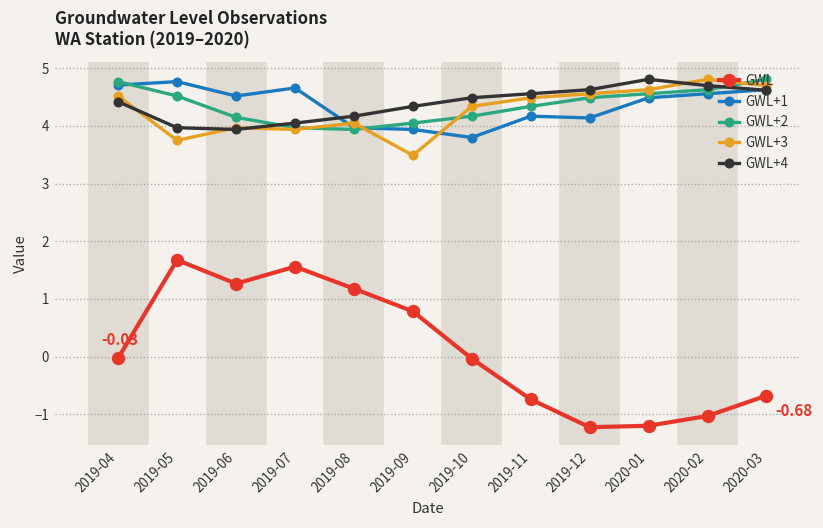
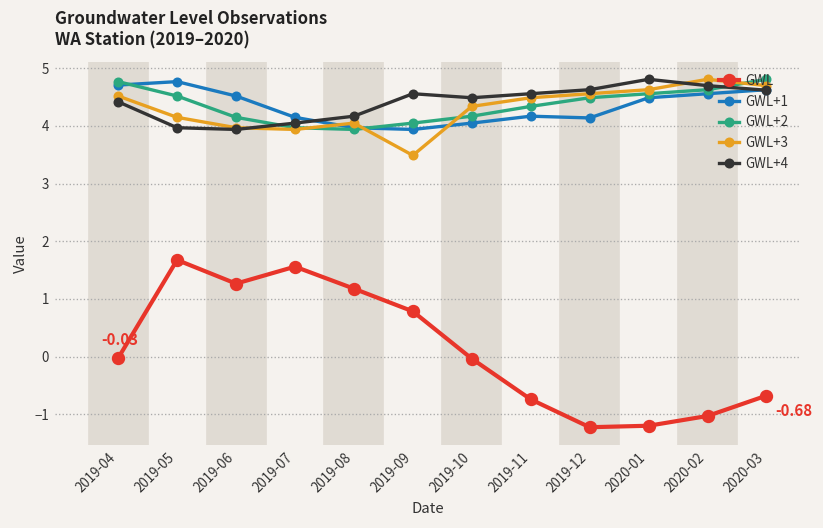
  {
    "GWL": {
      "2019-04": -0.03,
      "2020-03": -0.68
    },
    "GWL+1": {
      "2019-04": 4.7,
      "2019-05": 4.8,
      "2019-06": 4.5,
-     "2019-07": 4.7,
+     "2019-07": 4.2,
      "2019-09": 3.9,
-     "2019-10": 3.8,
+     "2019-10": 4.1,
      "2019-11": 4.2,
      "2019-12": 4.1,
      "2020-01": 4.5,
      "2020-02": 4.6
    },
    "GWL+2": {
      "2019-04": 4.8,
      "2019-05": 4.5,
      "2019-06": 4.2,
      "2019-09": 4.1,
      "2019-10": 4.2,
      "2019-11": 4.3,
      "2019-12": 4.5,
      "2020-01": 4.6,
      "2020-02": 4.6,
      "2020-03": 4.8
    },
    "GWL+3": {
      "2019-04": 4.5,
-     "2019-05": 3.8,
+     "2019-05": 4.2,
      "2019-08": 4.1,
      "2019-09": 3.5,
      "2019-10": 4.3,
      "2019-11": 4.5,
      "2019-12": 4.6,
      "2020-01": 4.6,
      "2020-02": 4.8,
      "2020-03": 4.7
    },
    "GWL+4": {
      "2019-04": 4.4,
      "2019-05": 4.0,
      "2019-07": 4.1,
      "2019-08": 4.2,
-     "2019-09": 4.3,
+     "2019-09": 4.6,
      "2019-10": 4.5,
      "2019-11": 4.6,
      "2019-12": 4.6,
      "2020-01": 4.8,
      "2020-02": 4.7
    }
  }
